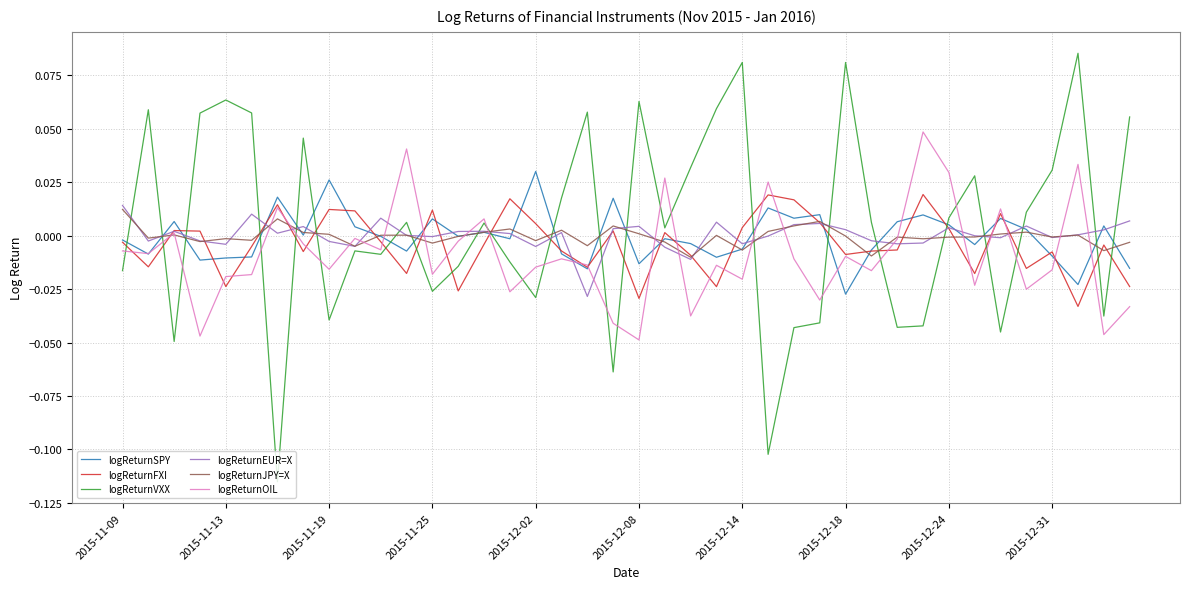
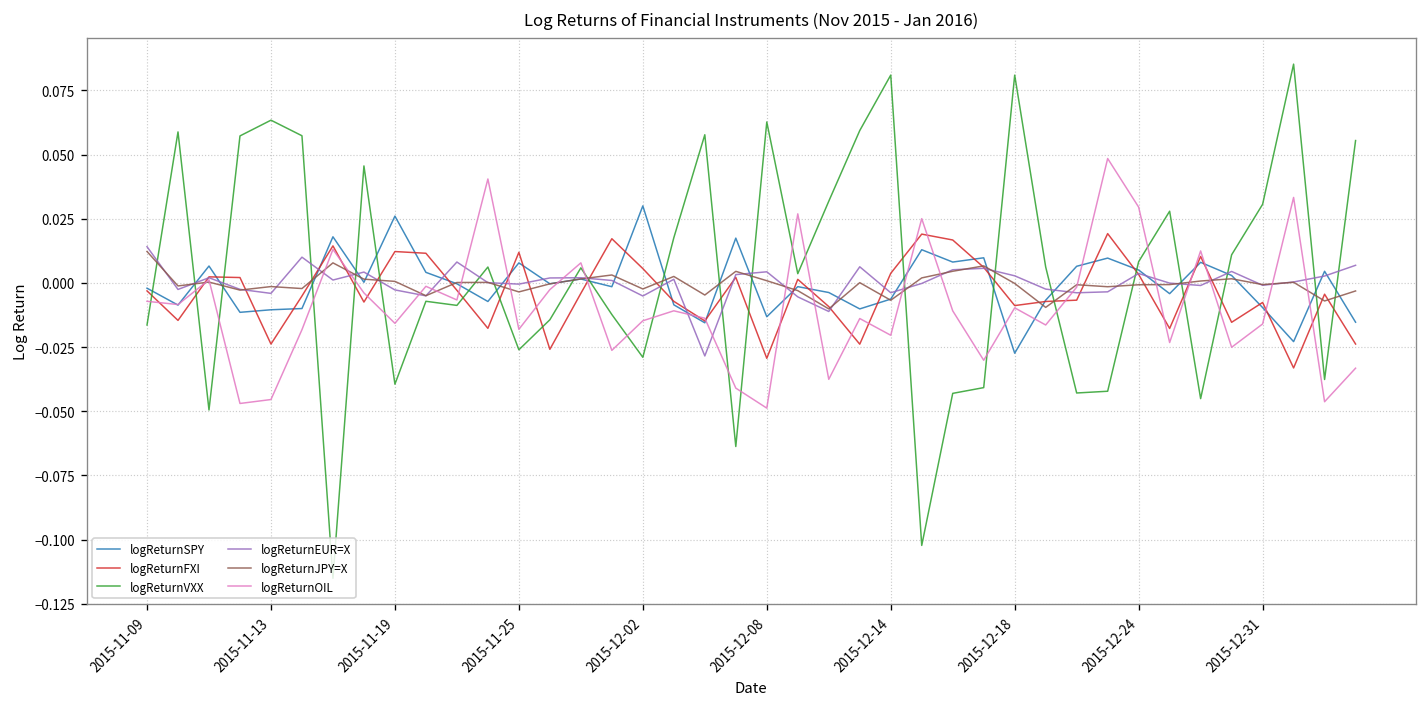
  {
    "logReturnSPY": {
      "2015-11-13": -0.010,
      "2015-11-19": 0.026,
      "2015-11-25": 0.008,
      "2015-12-02": 0.030,
      "2015-12-08": -0.013,
      "2015-12-18": -0.027,
      "2015-12-24": 0.005,
      "2015-12-31": -0.010
    },
    "logReturnFXI": {
      "2015-11-13": -0.024,
      "2015-11-19": 0.012,
      "2015-11-25": 0.012,
      "2015-12-02": 0.006,
      "2015-12-08": -0.029,
      "2015-12-14": 0.004,
      "2015-12-31": -0.008
    },
    "logReturnVXX": {
      "2015-11-09": -0.016,
      "2015-11-13": 0.063,
      "2015-11-19": -0.039,
      "2015-11-25": -0.026,
      "2015-12-02": -0.029,
      "2015-12-08": 0.063,
      "2015-12-14": 0.081,
      "2015-12-18": 0.081,
      "2015-12-24": 0.008,
      "2015-12-31": 0.031
    },
    "logReturnEUR=X": {
      "2015-11-09": 0.014,
      "2015-11-13": -0.004,
      "2015-11-19": -0.003,
      "2015-11-25": 0.000,
      "2015-12-02": -0.005,
      "2015-12-08": 0.004,
      "2015-12-14": -0.004,
      "2015-12-18": 0.003
    },
    "logReturnJPY=X": {
      "2015-11-09": 0.012,
      "2015-11-13": -0.001,
      "2015-11-19": 0.001,
      "2015-11-25": -0.004,
      "2015-12-02": -0.002,
      "2015-12-08": 0.001,
      "2015-12-18": 0.000,
      "2015-12-24": -0.001
    },
    "logReturnOIL": {
      "2015-11-09": -0.007,
-     "2015-11-13": -0.019,
+     "2015-11-13": -0.045,
      "2015-11-19": -0.016,
      "2015-11-25": -0.018,
      "2015-12-02": -0.015,
      "2015-12-08": -0.049,
      "2015-12-14": -0.020,
      "2015-12-24": 0.030,
      "2015-12-31": -0.016
    }
  }
